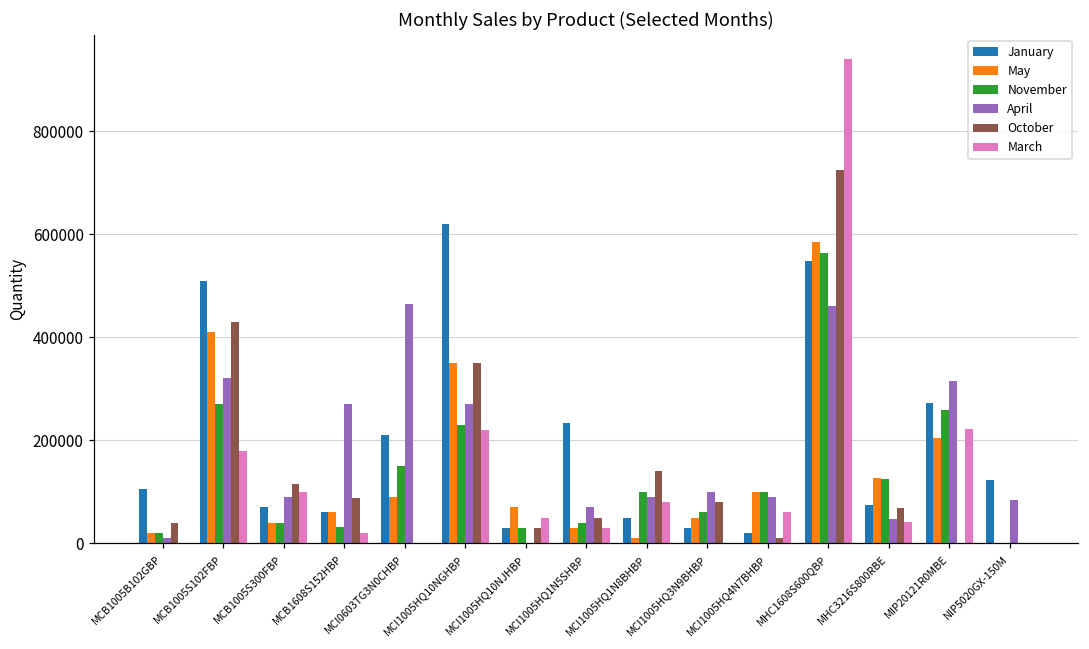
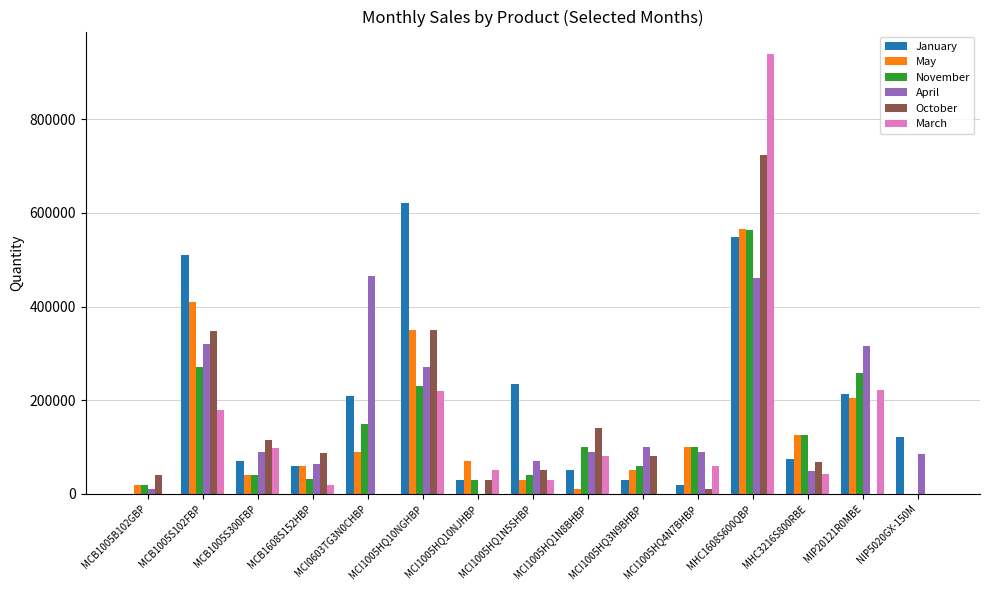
  {
    "January": {
-     "MCB1005B102GBP": 110000,
+     "MCB1005B102GBP": 0,
      "MCB1005S102FBP": 510000,
      "MCB1005S300FBP": 70000,
      "MCB1608S152HBP": 60000,
      "MCI0603TG3N0CHBP": 210000,
      "MCI1005HQ10NGHBP": 620000,
      "MCI1005HQ10NJHBP": 30000,
      "MCI1005HQ1N5SHBP": 230000,
      "MCI1005HQ1N8BHBP": 50000,
      "MCI1005HQ3N9BHBP": 30000,
      "MCI1005HQ4N7BHBP": 20000,
      "MHC1608S600QBP": 550000,
      "MHC3216S800RBE": 80000,
-     "MIP20121R0MBE": 270000,
+     "MIP20121R0MBE": 210000,
      "NIP5020GX-150M": 120000
    },
    "May": {
      "MCB1005B102GBP": 20000,
      "MCB1005S102FBP": 410000,
      "MCB1005S300FBP": 40000,
      "MCB1608S152HBP": 60000,
      "MCI0603TG3N0CHBP": 90000,
      "MCI1005HQ10NGHBP": 350000,
      "MCI1005HQ10NJHBP": 70000,
      "MCI1005HQ1N5SHBP": 30000,
      "MCI1005HQ1N8BHBP": 10000,
      "MCI1005HQ3N9BHBP": 50000,
      "MCI1005HQ4N7BHBP": 100000,
-     "MHC1608S600QBP": 580000,
+     "MHC1608S600QBP": 570000,
      "MHC3216S800RBE": 130000,
      "MIP20121R0MBE": 200000,
      "NIP5020GX-150M": 0
    },
    "November": {
      "MCB1005B102GBP": 20000,
      "MCB1005S102FBP": 270000,
      "MCB1005S300FBP": 40000,
      "MCB1608S152HBP": 30000,
      "MCI0603TG3N0CHBP": 150000,
      "MCI1005HQ10NGHBP": 230000,
      "MCI1005HQ10NJHBP": 30000,
      "MCI1005HQ1N5SHBP": 40000,
      "MCI1005HQ1N8BHBP": 100000,
      "MCI1005HQ3N9BHBP": 60000,
      "MCI1005HQ4N7BHBP": 100000,
      "MHC1608S600QBP": 560000,
      "MHC3216S800RBE": 120000,
      "MIP20121R0MBE": 260000,
      "NIP5020GX-150M": 0
    },
    "April": {
      "MCB1005B102GBP": 10000,
      "MCB1005S102FBP": 320000,
      "MCB1005S300FBP": 90000,
-     "MCB1608S152HBP": 270000,
+     "MCB1608S152HBP": 60000,
      "MCI0603TG3N0CHBP": 470000,
      "MCI1005HQ10NGHBP": 270000,
      "MCI1005HQ10NJHBP": 0,
      "MCI1005HQ1N5SHBP": 70000,
      "MCI1005HQ1N8BHBP": 90000,
      "MCI1005HQ3N9BHBP": 100000,
      "MCI1005HQ4N7BHBP": 90000,
      "MHC1608S600QBP": 460000,
      "MHC3216S800RBE": 50000,
      "MIP20121R0MBE": 320000,
      "NIP5020GX-150M": 90000
    },
    "October": {
      "MCB1005B102GBP": 40000,
-     "MCB1005S102FBP": 430000,
+     "MCB1005S102FBP": 350000,
      "MCB1005S300FBP": 110000,
      "MCB1608S152HBP": 90000,
      "MCI0603TG3N0CHBP": 0,
      "MCI1005HQ10NGHBP": 350000,
      "MCI1005HQ10NJHBP": 30000,
      "MCI1005HQ1N5SHBP": 50000,
      "MCI1005HQ1N8BHBP": 140000,
      "MCI1005HQ3N9BHBP": 80000,
      "MCI1005HQ4N7BHBP": 10000,
      "MHC1608S600QBP": 720000,
      "MHC3216S800RBE": 70000,
      "MIP20121R0MBE": 0,
      "NIP5020GX-150M": 0
    },
    "March": {
      "MCB1005B102GBP": 0,
      "MCB1005S102FBP": 180000,
      "MCB1005S300FBP": 100000,
      "MCB1608S152HBP": 20000,
      "MCI0603TG3N0CHBP": 0,
      "MCI1005HQ10NGHBP": 220000,
      "MCI1005HQ10NJHBP": 50000,
      "MCI1005HQ1N5SHBP": 30000,
      "MCI1005HQ1N8BHBP": 80000,
      "MCI1005HQ3N9BHBP": 0,
      "MCI1005HQ4N7BHBP": 60000,
      "MHC1608S600QBP": 940000,
      "MHC3216S800RBE": 40000,
      "MIP20121R0MBE": 220000,
      "NIP5020GX-150M": 0
    }
  }
